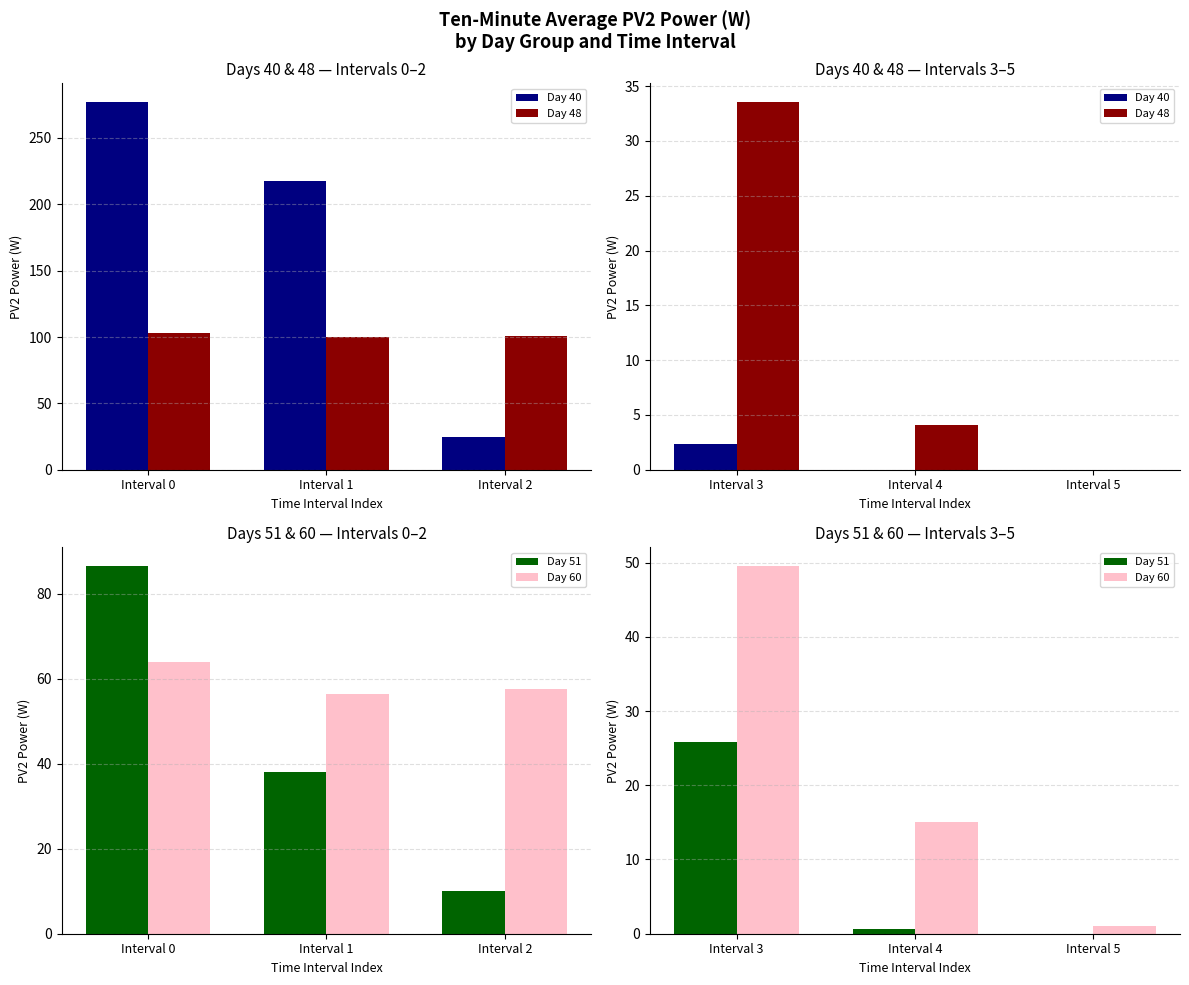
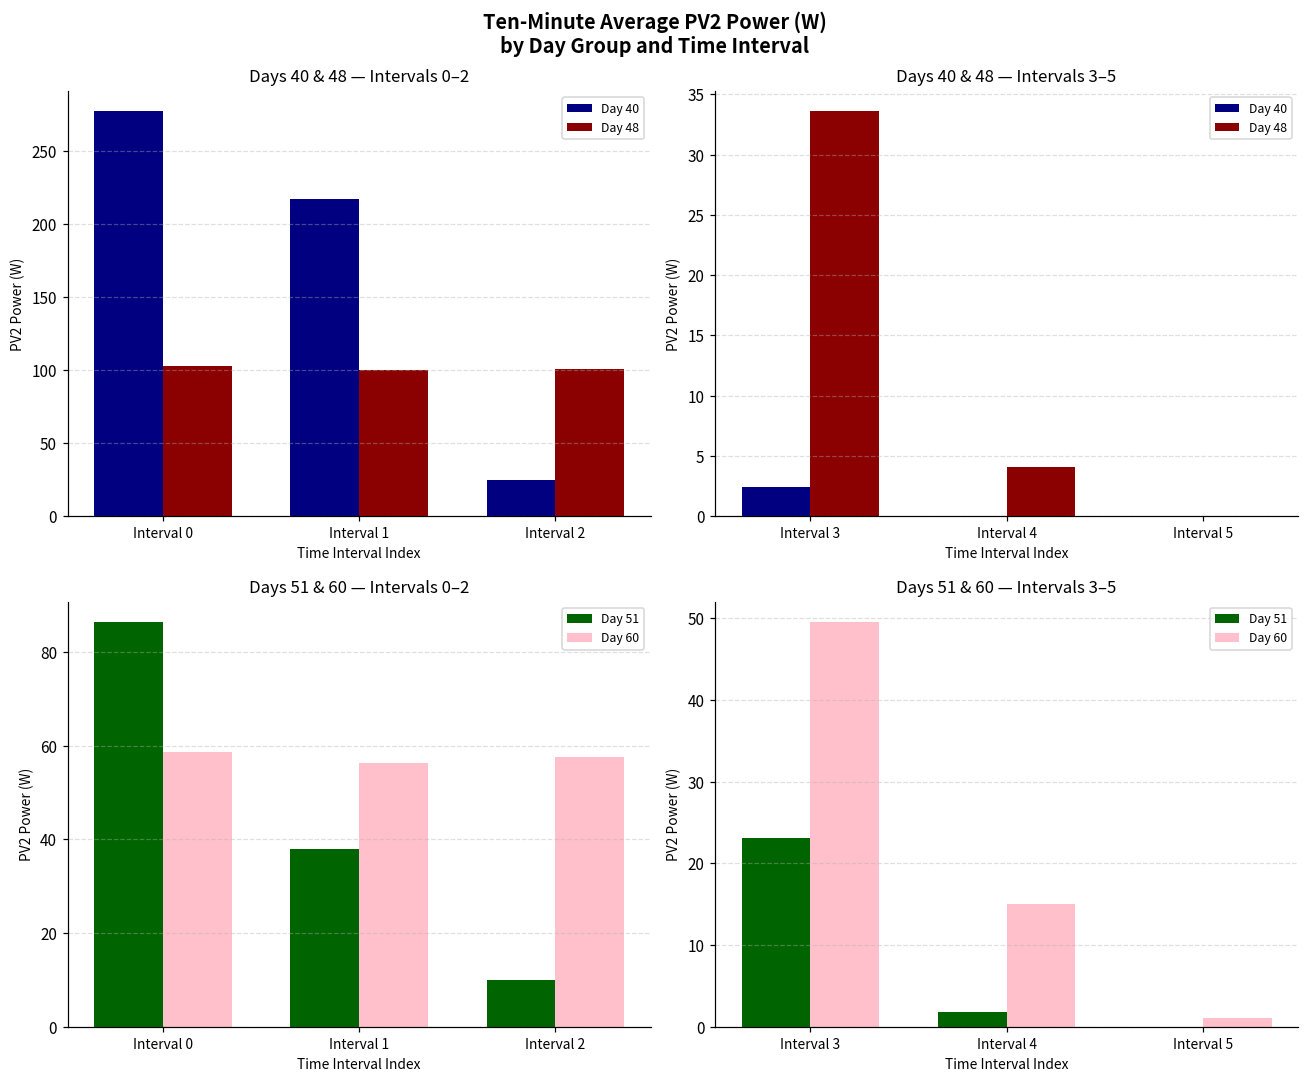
  {
    "Days 40 & 48 — Intervals 0–2": {
      "Day 40": {
        "Interval 0": 277,
        "Interval 1": 217,
        "Interval 2": 25
      },
      "Day 48": {
        "Interval 0": 103,
        "Interval 1": 100,
        "Interval 2": 101
      }
    },
    "Days 40 & 48 — Intervals 3–5": {
      "Day 40": {
        "Interval 3": 2.4,
        "Interval 4": 0.0,
        "Interval 5": 0.0
      },
      "Day 48": {
        "Interval 3": 33.6,
        "Interval 4": 4.1,
        "Interval 5": 0.0
      }
    },
    "Days 51 & 60 — Intervals 0–2": {
      "Day 51": {
        "Interval 0": 87,
        "Interval 1": 38,
        "Interval 2": 10
      },
      "Day 60": {
-       "Interval 0": 64,
+       "Interval 0": 59,
        "Interval 1": 56,
        "Interval 2": 58
      }
    },
    "Days 51 & 60 — Intervals 3–5": {
      "Day 51": {
-       "Interval 3": 26,
-       "Interval 4": 1,
+       "Interval 3": 23,
+       "Interval 4": 2,
        "Interval 5": 0
      },
      "Day 60": {
        "Interval 3": 50,
        "Interval 4": 15,
        "Interval 5": 1
      }
    }
  }
